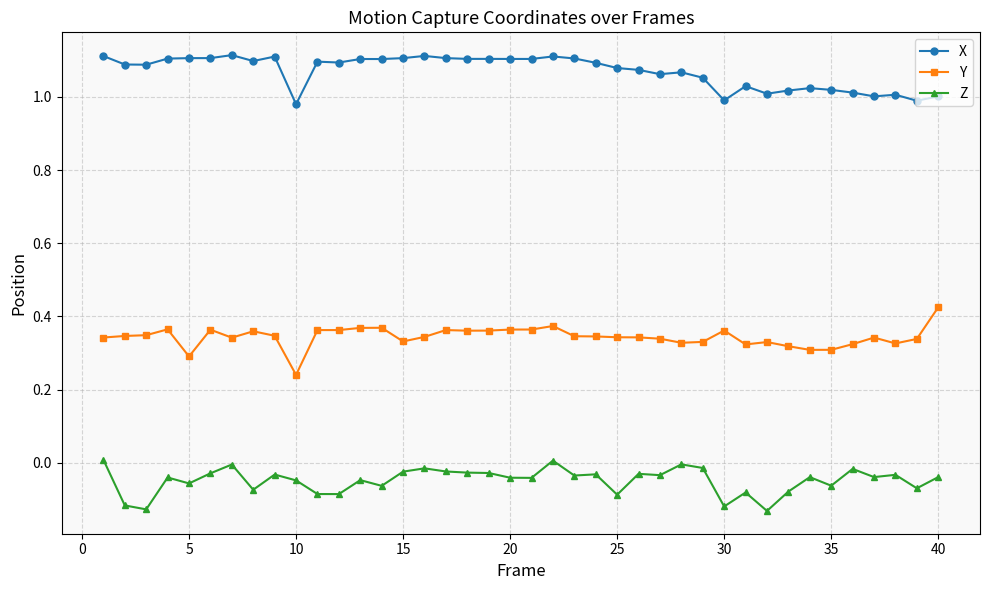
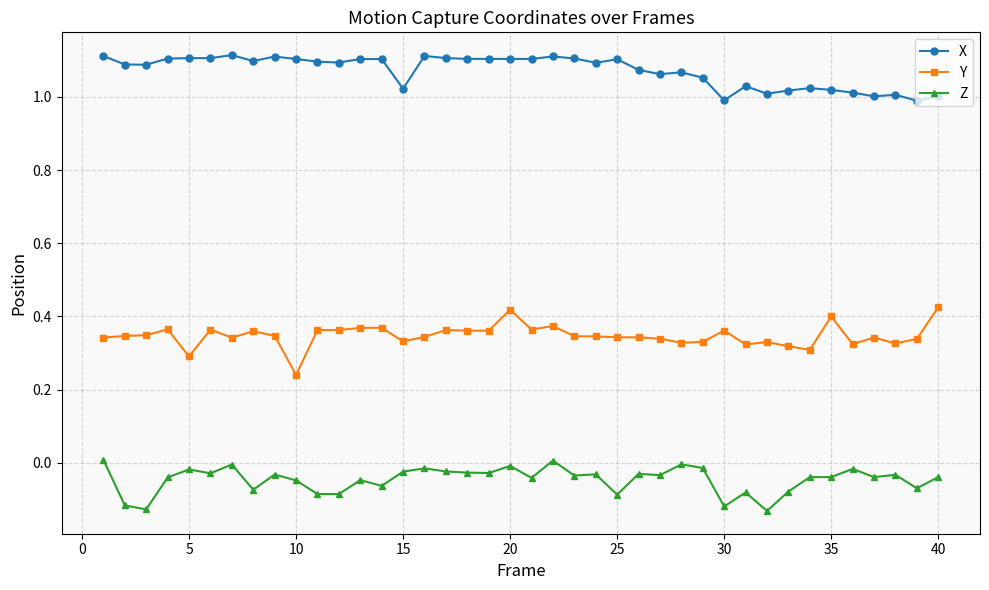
  {
    "X": {
      "5": 1.11,
-     "10": 0.98,
-     "15": 1.11,
+     "10": 1.10,
+     "15": 1.02,
      "20": 1.10,
-     "25": 1.08,
+     "25": 1.10,
      "30": 0.99,
      "35": 1.02
    },
    "Y": {
      "5": 0.29,
      "10": 0.24,
      "15": 0.33,
-     "20": 0.36,
+     "20": 0.42,
      "25": 0.34,
      "30": 0.36,
-     "35": 0.31,
+     "35": 0.40,
      "40": 0.43
    },
    "Z": {
-     "5": -0.06,
+     "5": -0.02,
      "10": -0.05,
      "15": -0.02,
-     "20": -0.04,
+     "20": -0.01,
      "25": -0.09,
      "30": -0.12,
-     "35": -0.06,
+     "35": -0.04,
      "40": -0.04
    }
  }
